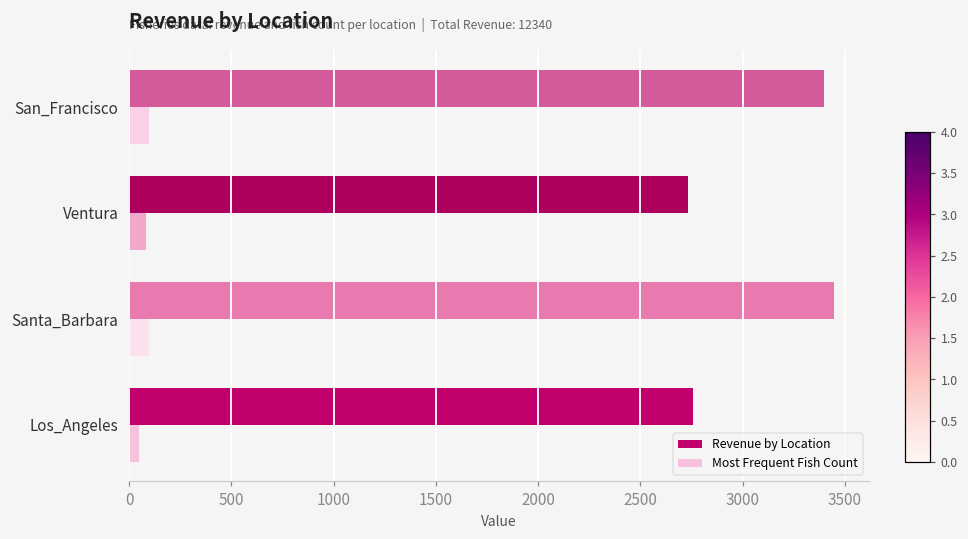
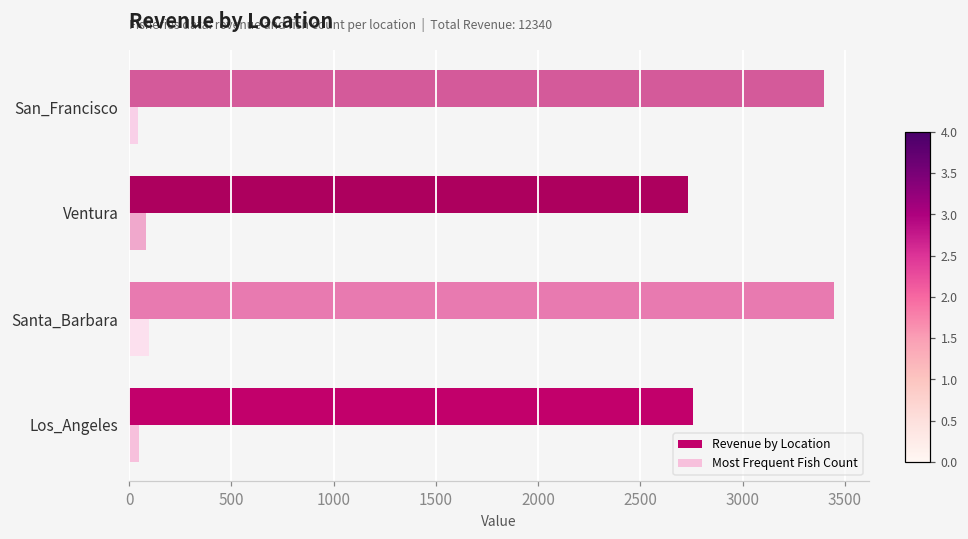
  {
    "Revenue by Location": {
      "San_Francisco": 3400,
      "Ventura": 2730,
      "Santa_Barbara": 3450,
      "Los_Angeles": 2760
    },
    "Most Frequent Fish Count": {
-     "San_Francisco": 100,
+     "San_Francisco": 50,
      "Ventura": 90,
      "Santa_Barbara": 100,
      "Los_Angeles": 50
    }
  }
